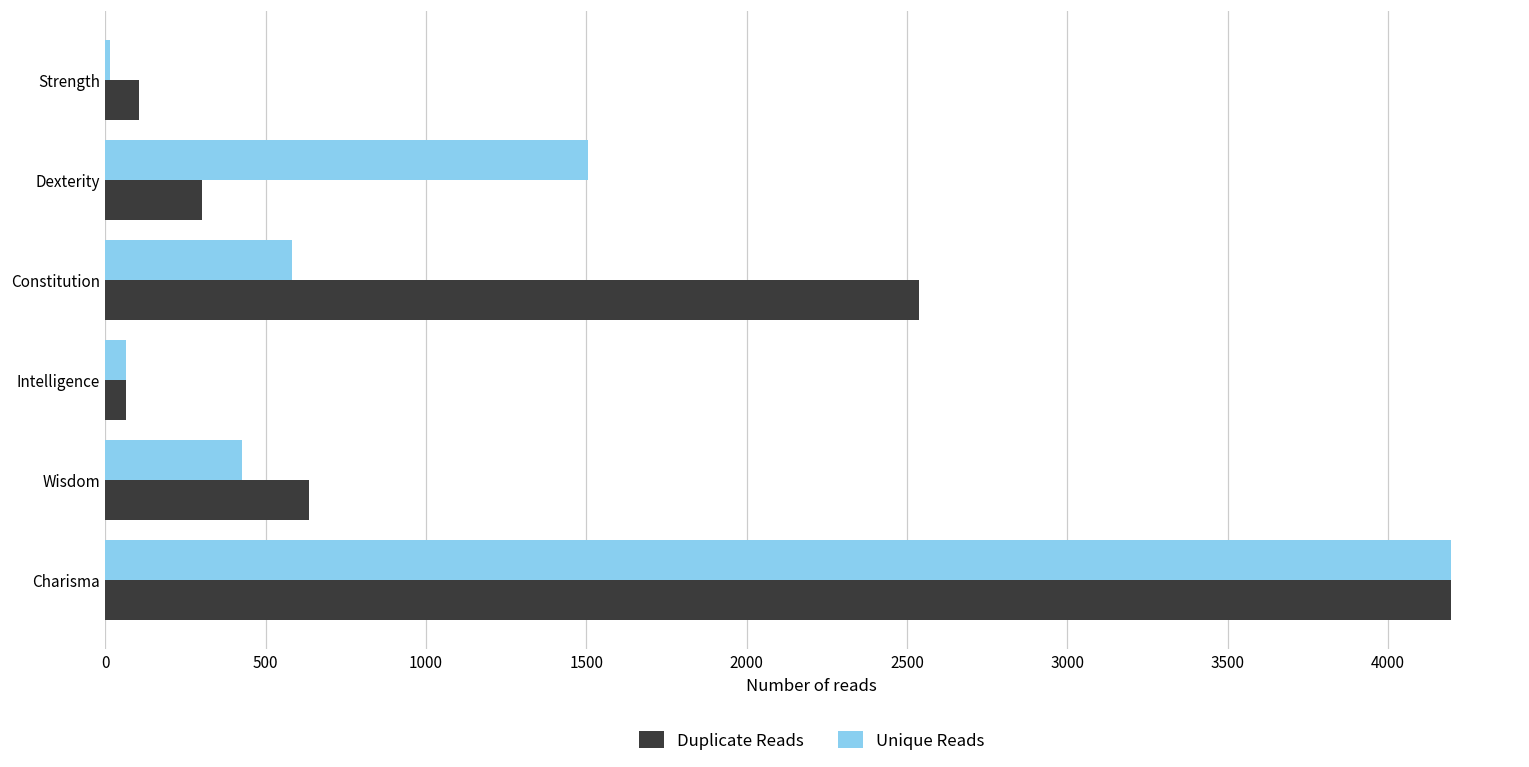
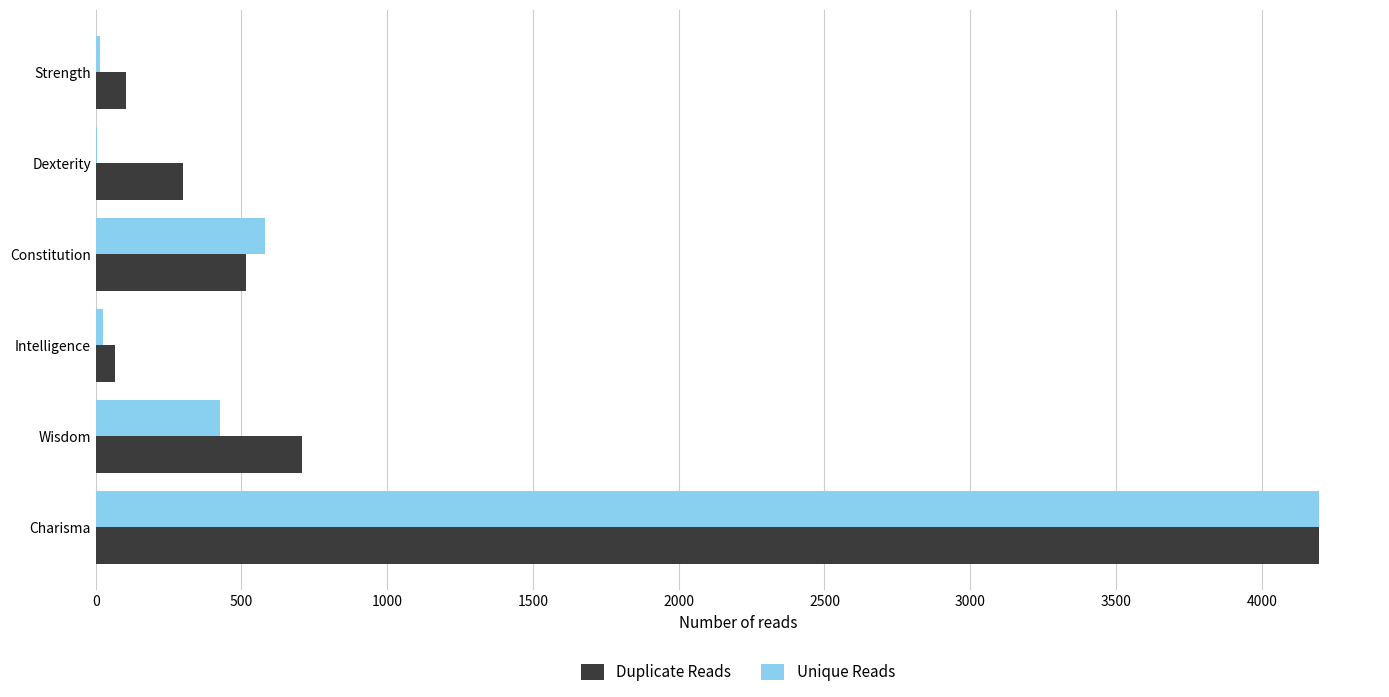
  {
    "Duplicate Reads": {
      "Strength": 100,
      "Dexterity": 300,
-     "Constitution": 2540,
+     "Constitution": 510,
      "Intelligence": 70,
-     "Wisdom": 640,
+     "Wisdom": 710,
      "Charisma": 4200
    },
    "Unique Reads": {
      "Strength": 20,
-     "Dexterity": 1500,
+     "Dexterity": 10,
      "Constitution": 580,
-     "Intelligence": 70,
+     "Intelligence": 20,
      "Wisdom": 430,
      "Charisma": 4200
    }
  }
